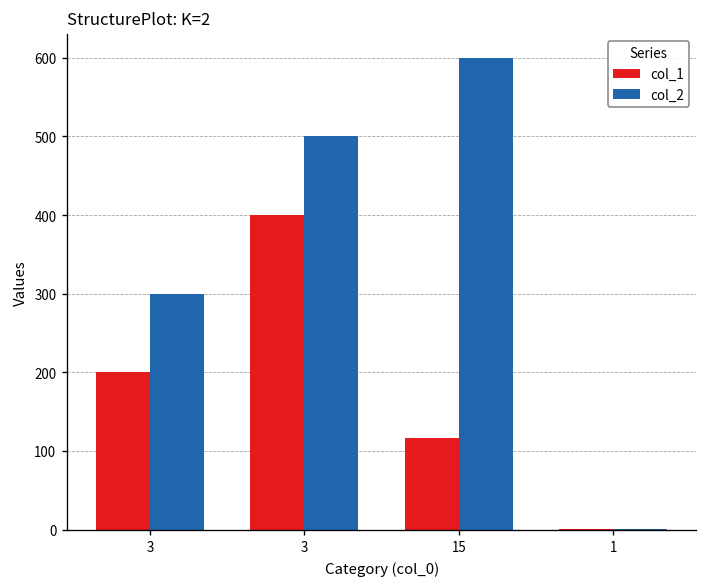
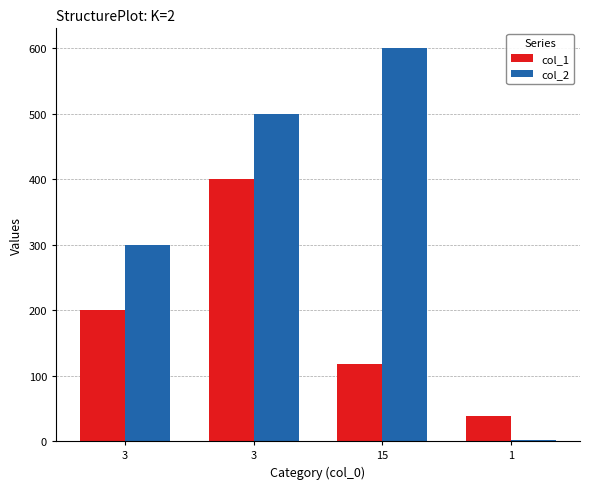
  {
    "col_1": {
      "15": 120,
-     "1": 0
+     "1": 40
    },
    "col_2": {
      "15": 600
    }
  }
